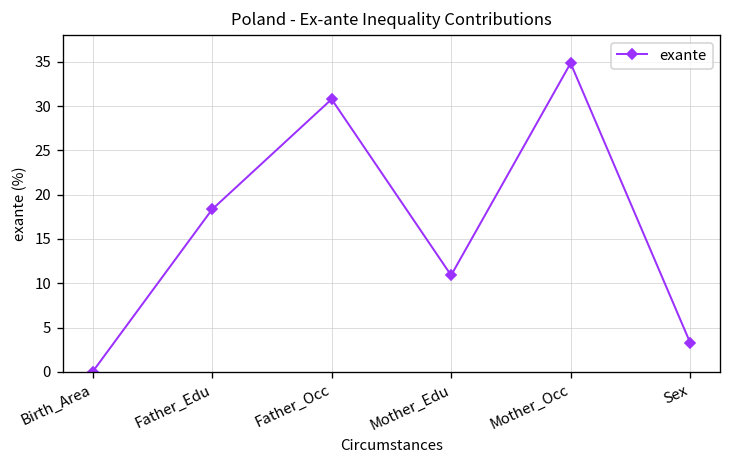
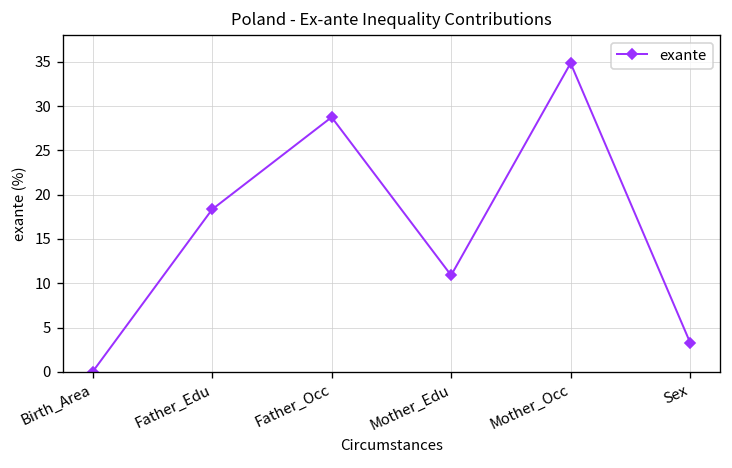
  {
    "Birth_Area": 0,
    "Father_Edu": 18,
-   "Father_Occ": 31,
+   "Father_Occ": 29,
    "Mother_Edu": 11,
    "Mother_Occ": 35,
    "Sex": 3
  }
